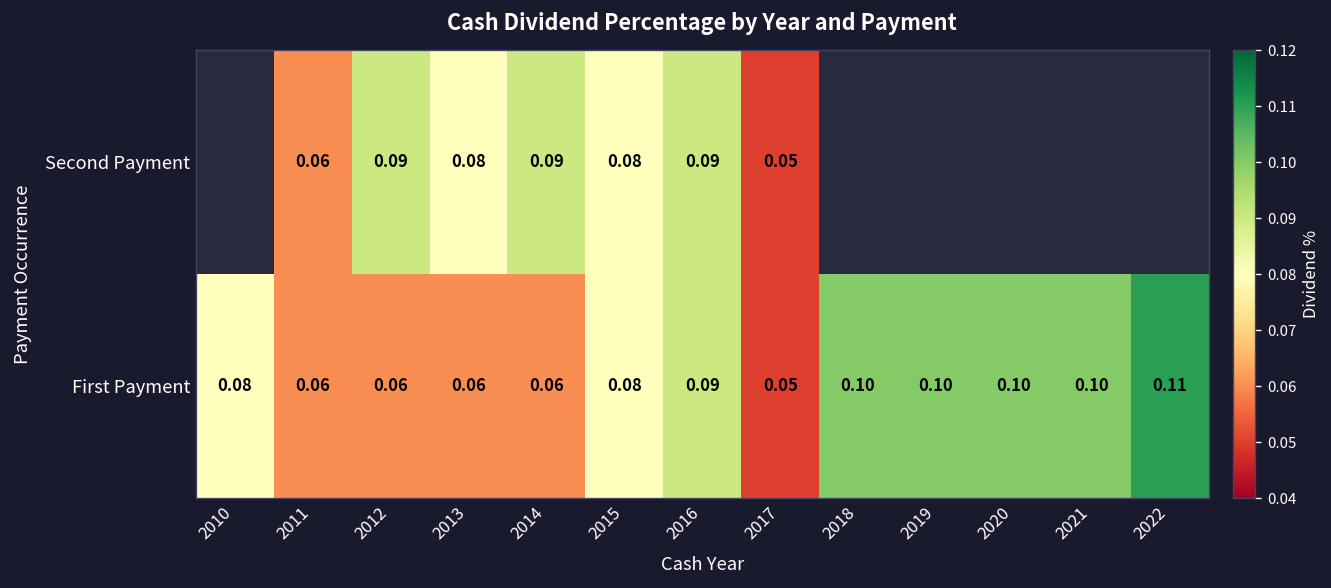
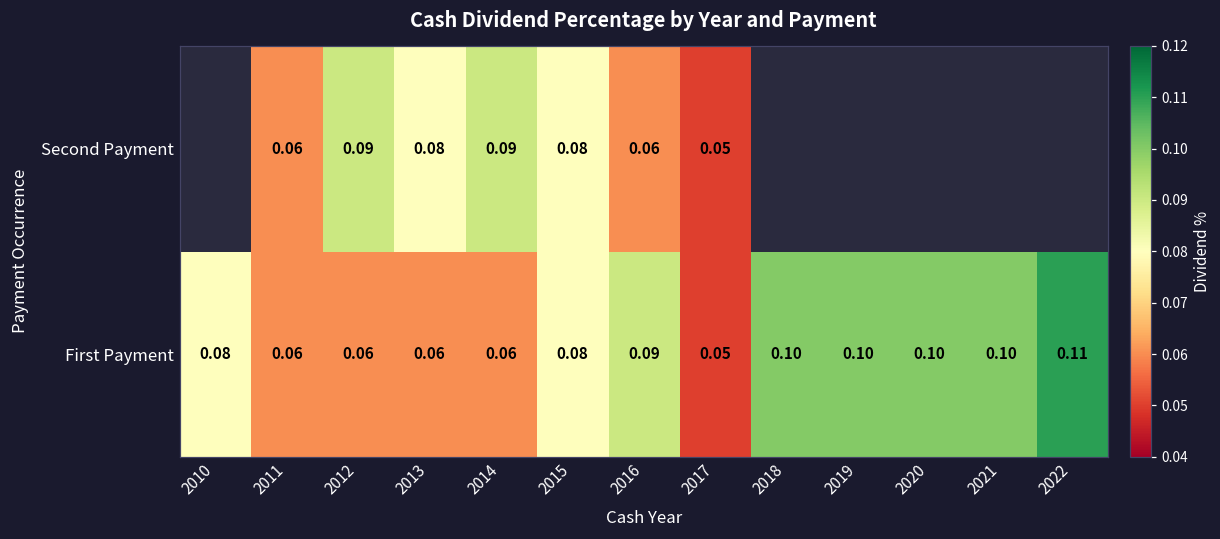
  {
    "Second Payment": {
      "2011": 0.06,
      "2012": 0.09,
      "2013": 0.08,
      "2014": 0.09,
      "2015": 0.08,
-     "2016": 0.09,
+     "2016": 0.06,
      "2017": 0.05
    },
    "First Payment": {
      "2010": 0.08,
      "2011": 0.06,
      "2012": 0.06,
      "2013": 0.06,
      "2014": 0.06,
      "2015": 0.08,
      "2016": 0.09,
      "2017": 0.05,
      "2018": 0.10,
      "2019": 0.10,
      "2020": 0.10,
      "2021": 0.10,
      "2022": 0.11
    }
  }
